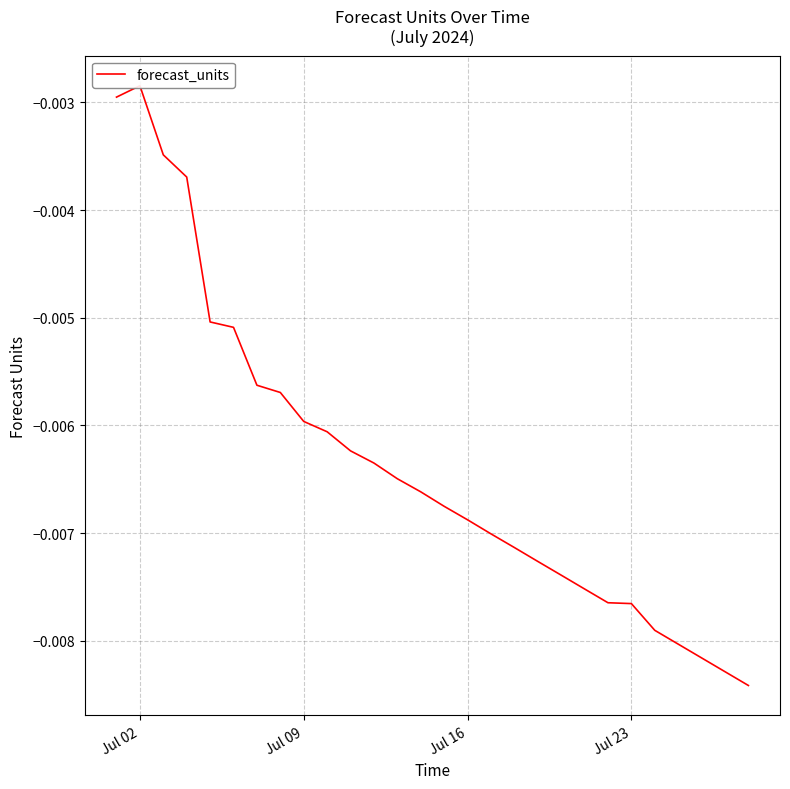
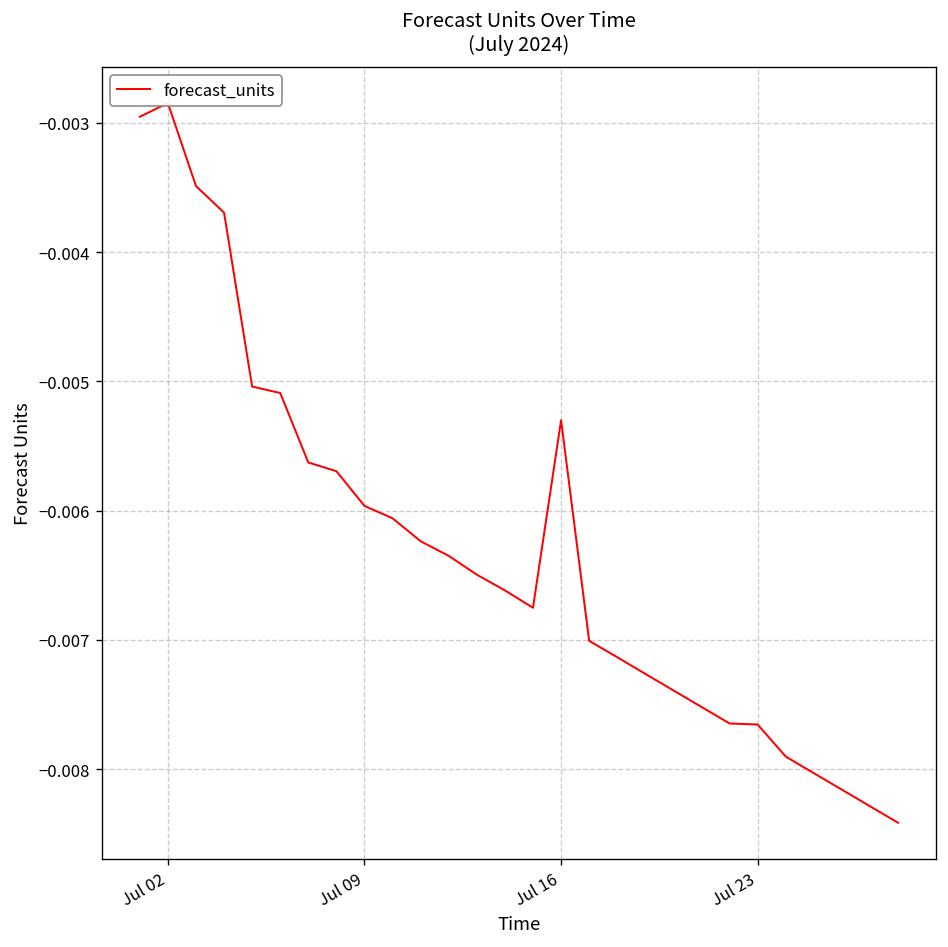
  {
    "Jul 09": -0.00596,
-   "Jul 16": -0.00688,
+   "Jul 16": -0.00530,
    "Jul 23": -0.00765
  }
